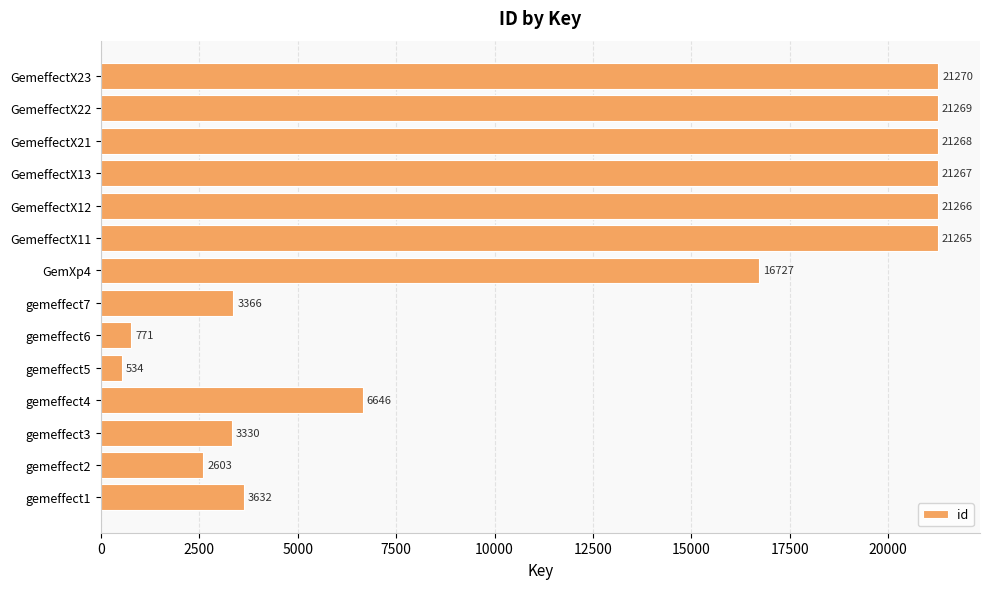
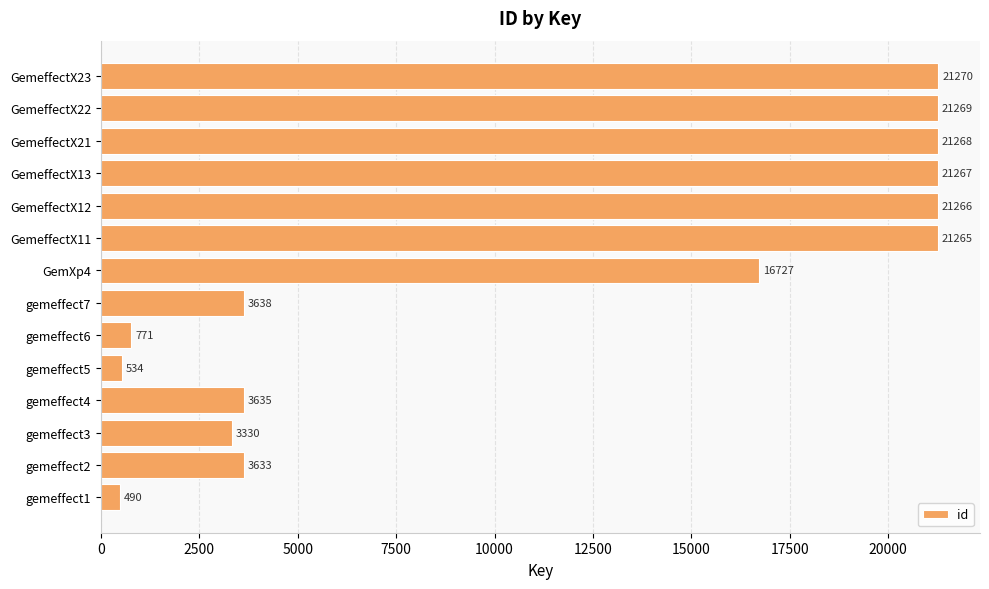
  {
    "GemeffectX23": 21270,
    "GemeffectX22": 21269,
    "GemeffectX21": 21268,
    "GemeffectX13": 21267,
    "GemeffectX12": 21266,
    "GemeffectX11": 21265,
    "GemXp4": 16727,
-   "gemeffect7": 3366,
+   "gemeffect7": 3638,
    "gemeffect6": 771,
    "gemeffect5": 534,
-   "gemeffect4": 6646,
+   "gemeffect4": 3635,
    "gemeffect3": 3330,
-   "gemeffect2": 2603,
-   "gemeffect1": 3632
+   "gemeffect2": 3633,
+   "gemeffect1": 490
  }
